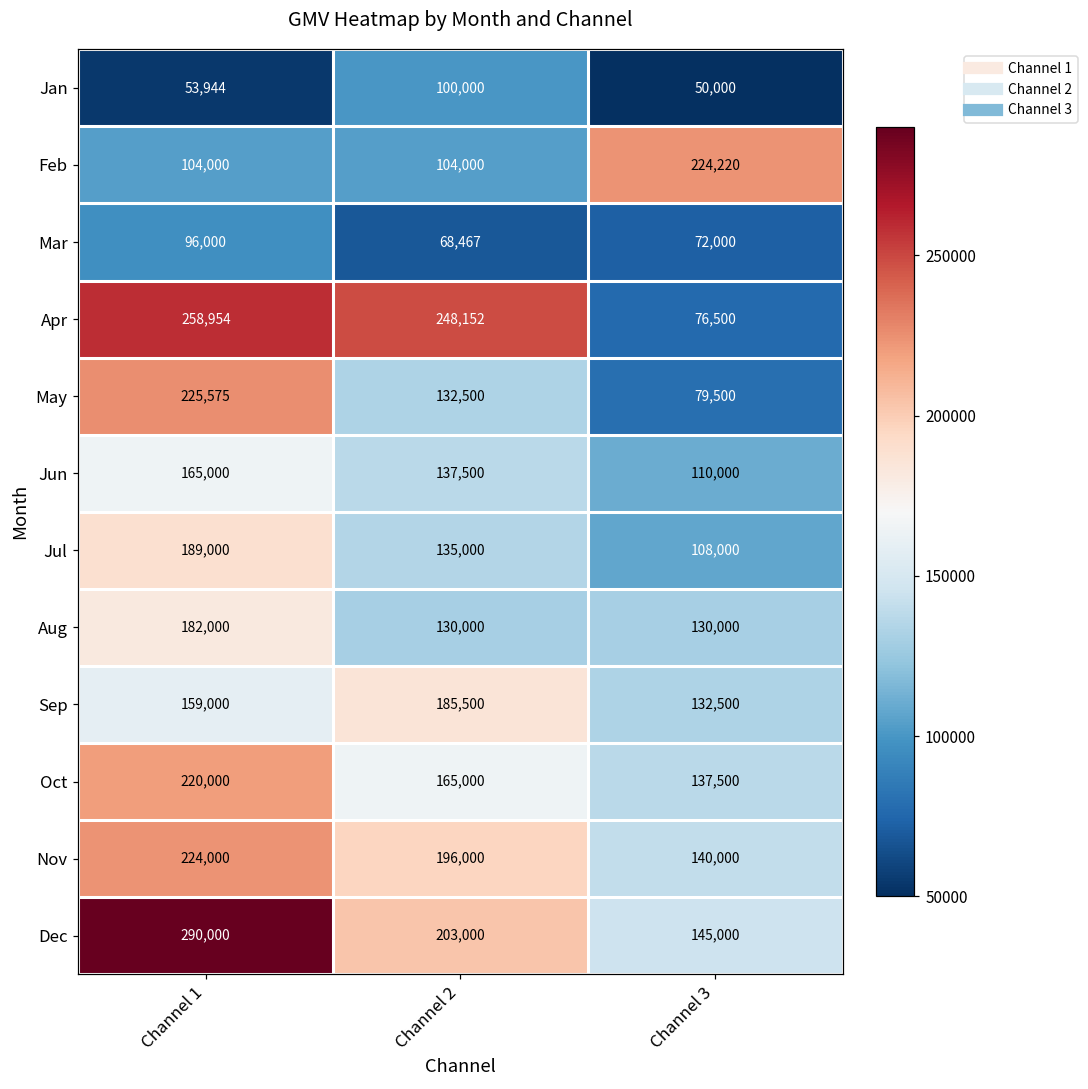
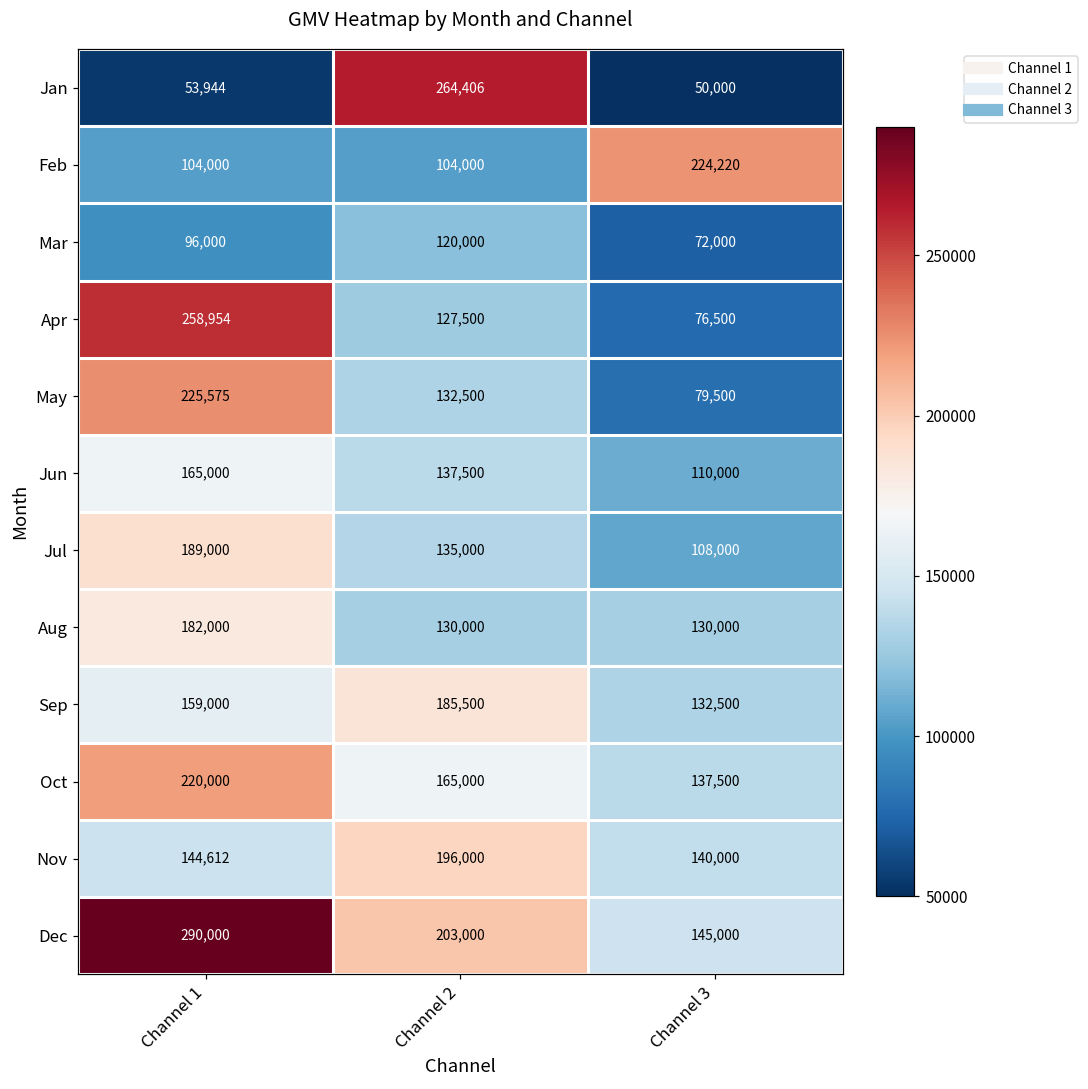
  {
    "Jan": {
      "Channel 1": "53,944",
-     "Channel 2": "100,000",
+     "Channel 2": "264,406",
      "Channel 3": "50,000"
    },
    "Feb": {
      "Channel 1": "104,000",
      "Channel 2": "104,000",
      "Channel 3": "224,220"
    },
    "Mar": {
      "Channel 1": "96,000",
-     "Channel 2": "68,467",
+     "Channel 2": "120,000",
      "Channel 3": "72,000"
    },
    "Apr": {
      "Channel 1": "258,954",
-     "Channel 2": "248,152",
+     "Channel 2": "127,500",
      "Channel 3": "76,500"
    },
    "May": {
      "Channel 1": "225,575",
      "Channel 2": "132,500",
      "Channel 3": "79,500"
    },
    "Jun": {
      "Channel 1": "165,000",
      "Channel 2": "137,500",
      "Channel 3": "110,000"
    },
    "Jul": {
      "Channel 1": "189,000",
      "Channel 2": "135,000",
      "Channel 3": "108,000"
    },
    "Aug": {
      "Channel 1": "182,000",
      "Channel 2": "130,000",
      "Channel 3": "130,000"
    },
    "Sep": {
      "Channel 1": "159,000",
      "Channel 2": "185,500",
      "Channel 3": "132,500"
    },
    "Oct": {
      "Channel 1": "220,000",
      "Channel 2": "165,000",
      "Channel 3": "137,500"
    },
    "Nov": {
-     "Channel 1": "224,000",
+     "Channel 1": "144,612",
      "Channel 2": "196,000",
      "Channel 3": "140,000"
    },
    "Dec": {
      "Channel 1": "290,000",
      "Channel 2": "203,000",
      "Channel 3": "145,000"
    }
  }
